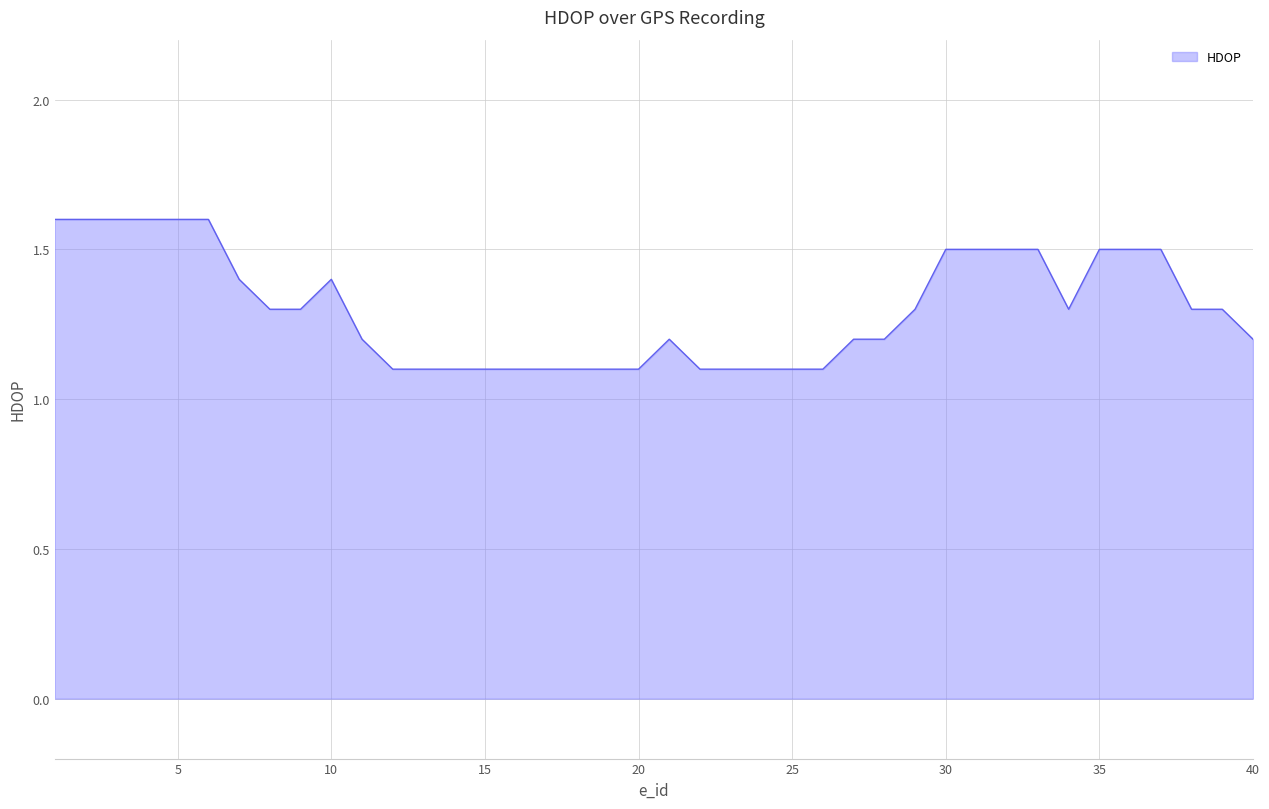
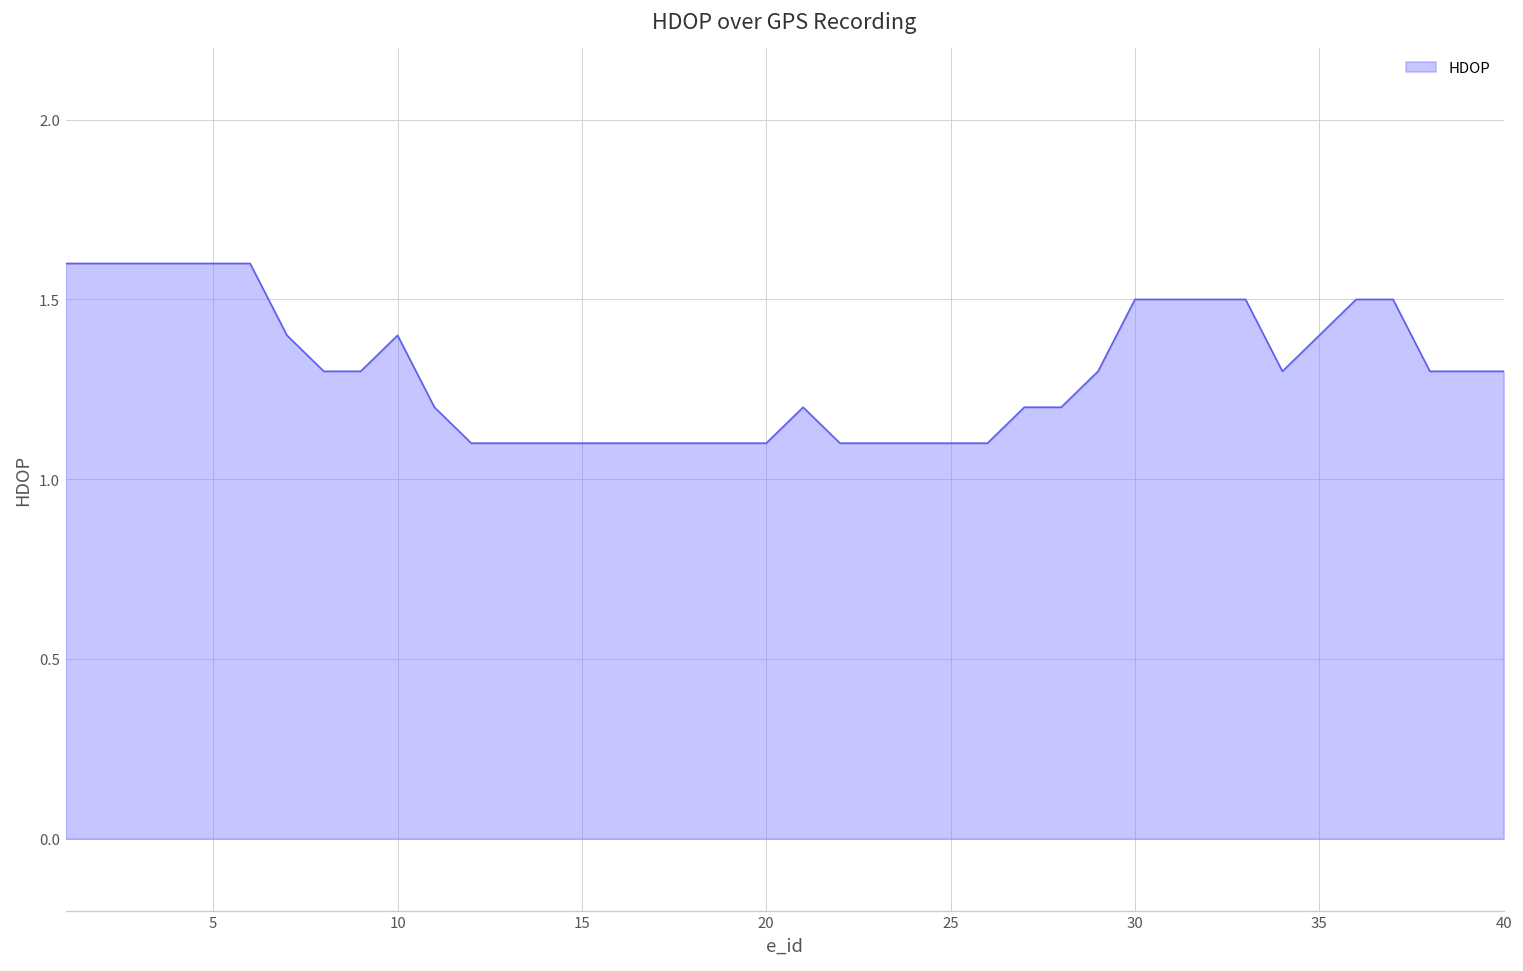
  {
    "5": 1.6,
    "10": 1.4,
    "15": 1.1,
    "20": 1.1,
    "25": 1.1,
    "30": 1.5,
-   "35": 1.5,
-   "40": 1.2
+   "35": 1.4,
+   "40": 1.3
  }
